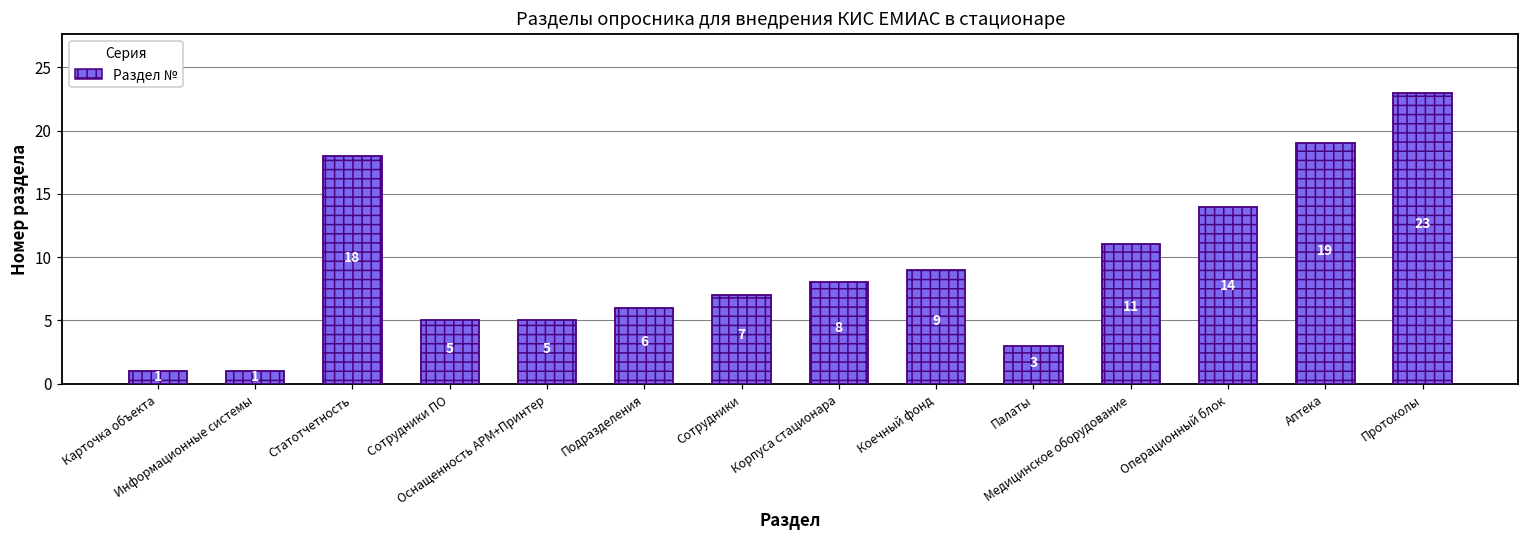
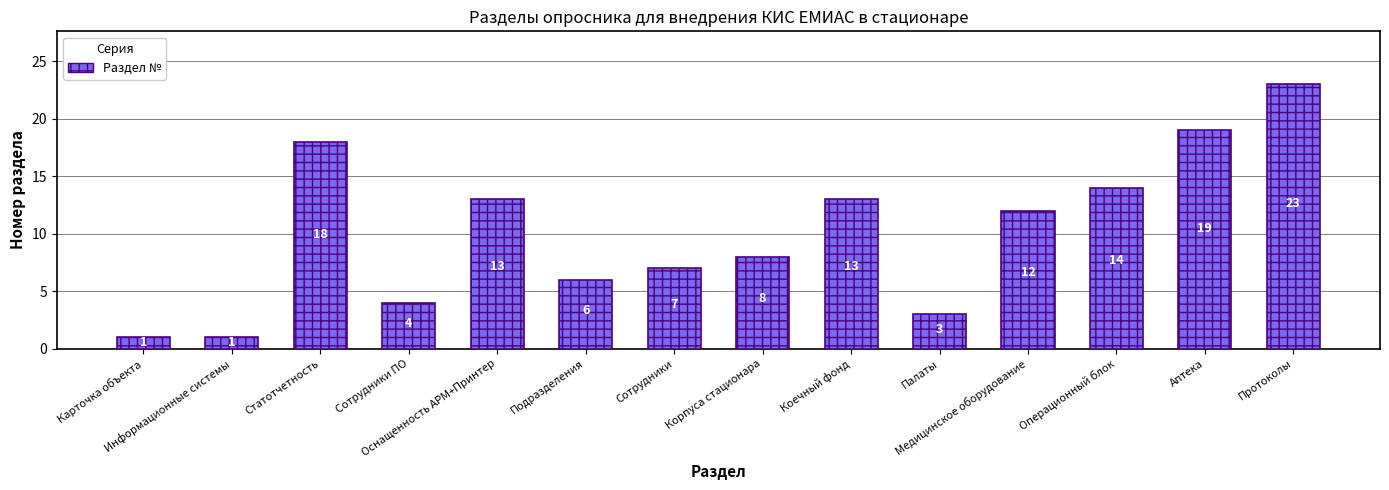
  {
    "Карточка объекта": 1,
    "Информационные системы": 1,
    "Статотчетность": 18,
-   "Сотрудники ПО": 5,
-   "Оснащенность АРМ+Принтер": 5,
+   "Сотрудники ПО": 4,
+   "Оснащенность АРМ+Принтер": 13,
    "Подразделения": 6,
    "Сотрудники": 7,
    "Корпуса стационара": 8,
-   "Коечный фонд": 9,
+   "Коечный фонд": 13,
    "Палаты": 3,
-   "Медицинское оборудование": 11,
+   "Медицинское оборудование": 12,
    "Операционный блок": 14,
    "Аптека": 19,
    "Протоколы": 23
  }
